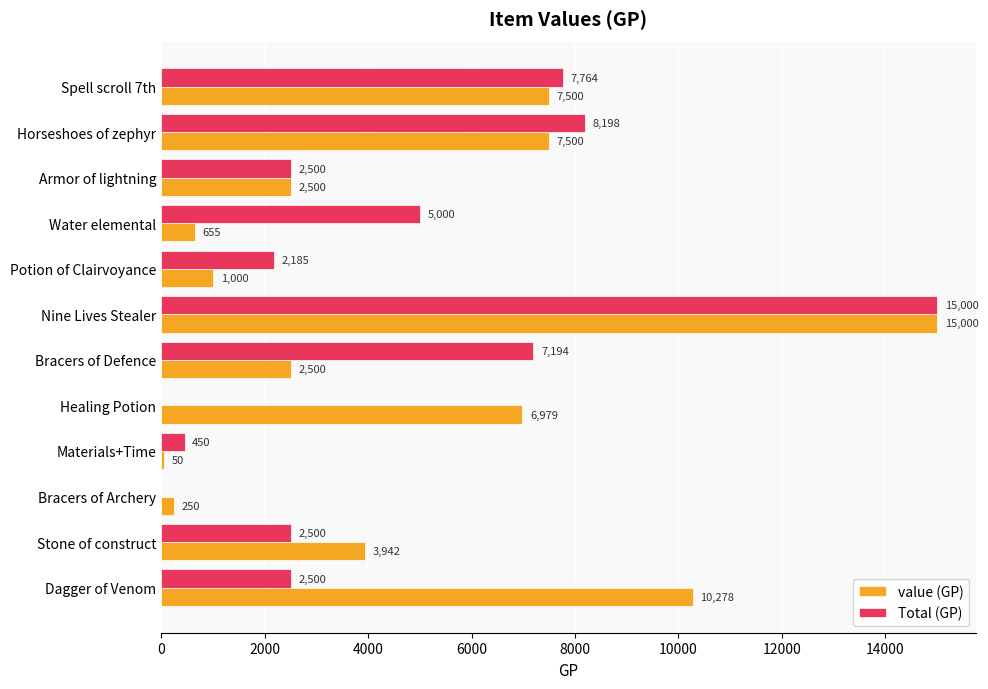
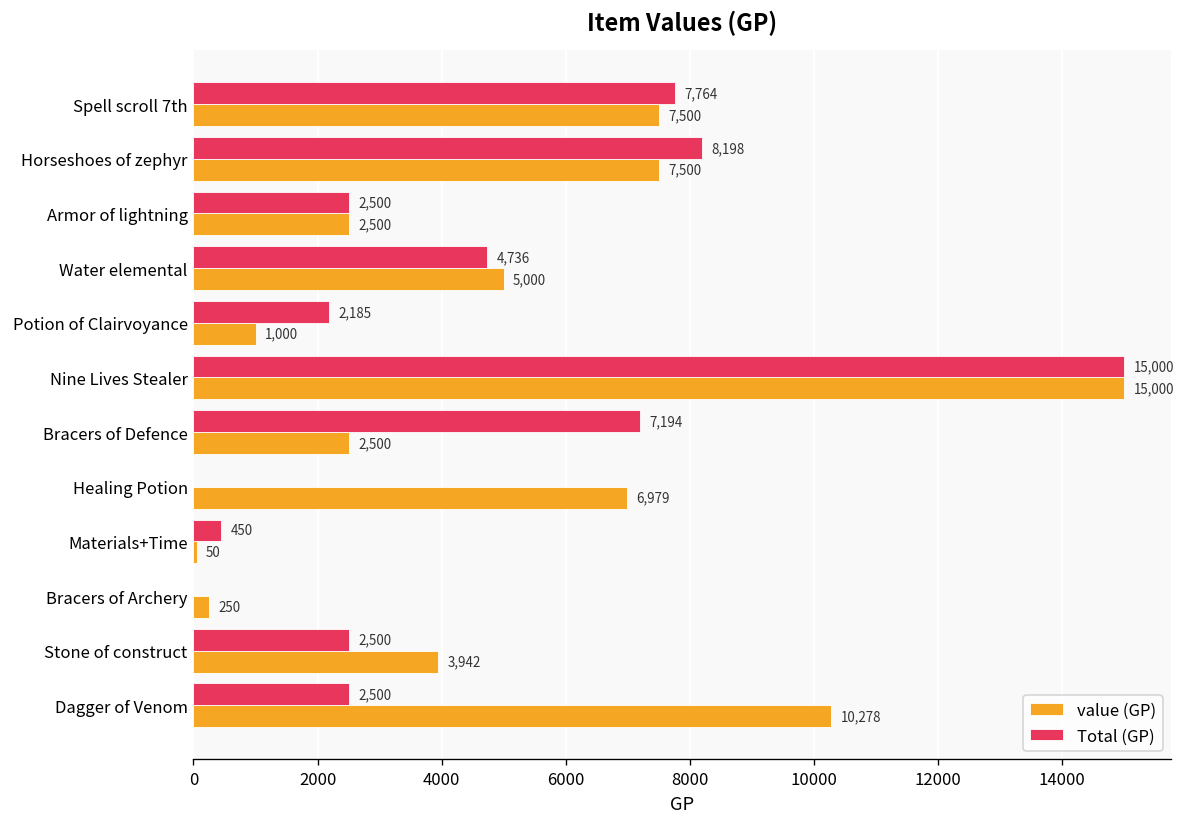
  {
    "value (GP)": {
      "Spell scroll 7th": "7,500",
      "Horseshoes of zephyr": "7,500",
      "Armor of lightning": "2,500",
-     "Water elemental": "655",
+     "Water elemental": "5,000",
      "Potion of Clairvoyance": "1,000",
      "Nine Lives Stealer": "15,000",
      "Bracers of Defence": "2,500",
      "Healing Potion": "6,979",
      "Materials+Time": "50",
      "Bracers of Archery": "250",
      "Stone of construct": "3,942",
      "Dagger of Venom": "10,278"
    },
    "Total (GP)": {
      "Spell scroll 7th": "7,764",
      "Horseshoes of zephyr": "8,198",
      "Armor of lightning": "2,500",
-     "Water elemental": "5,000",
+     "Water elemental": "4,736",
      "Potion of Clairvoyance": "2,185",
      "Nine Lives Stealer": "15,000",
      "Bracers of Defence": "7,194",
      "Materials+Time": "450",
      "Stone of construct": "2,500",
      "Dagger of Venom": "2,500"
    }
  }
